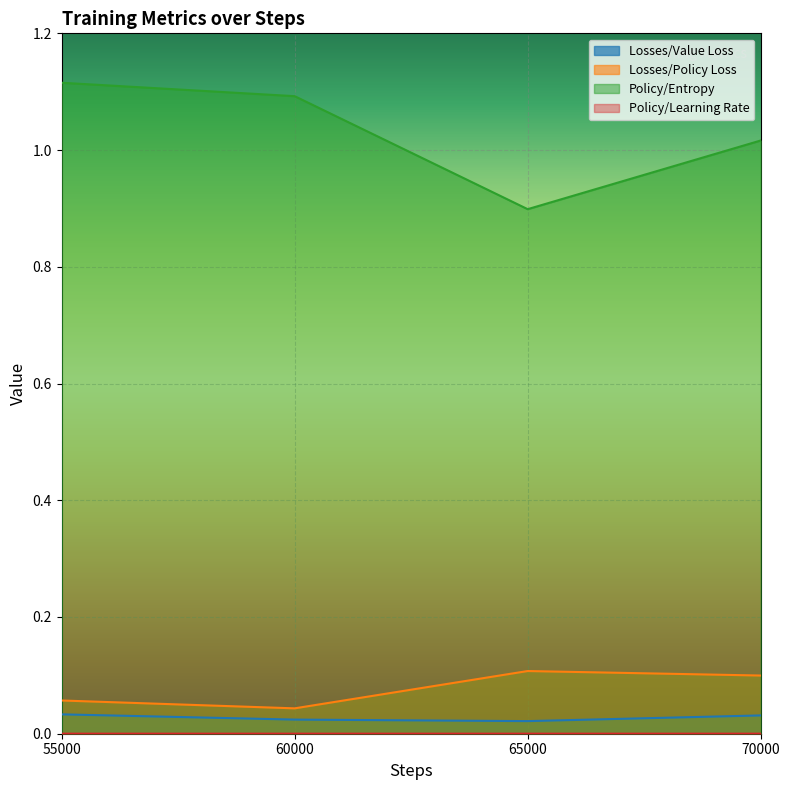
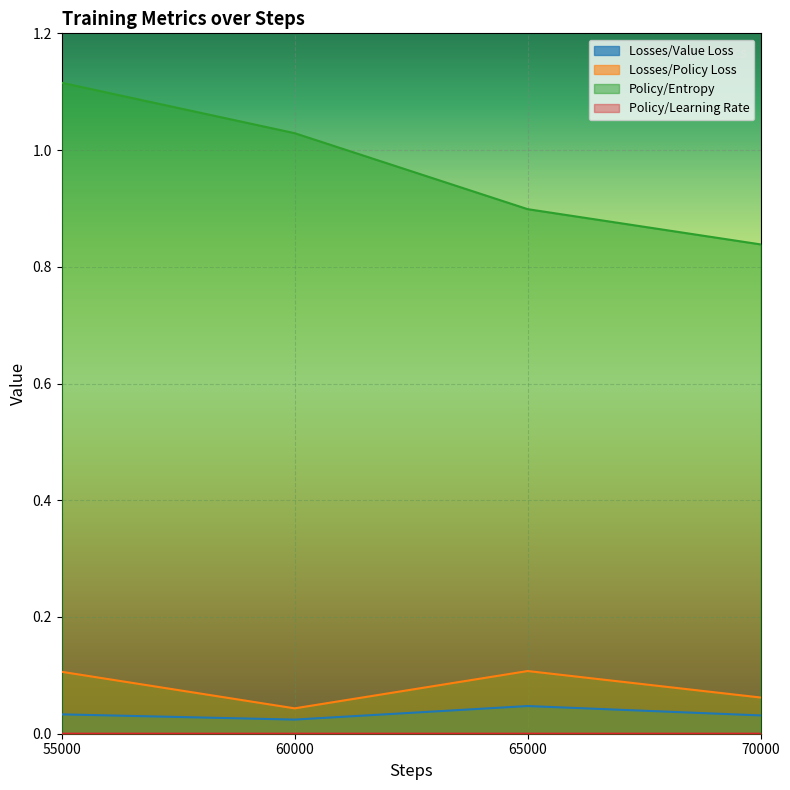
  {
    "Losses/Value Loss": {
      "55000": 0.03,
      "60000": 0.02,
-     "65000": 0.02,
+     "65000": 0.05,
      "70000": 0.03
    },
    "Losses/Policy Loss": {
-     "55000": 0.06,
+     "55000": 0.11,
      "60000": 0.04,
      "65000": 0.11,
-     "70000": 0.10
+     "70000": 0.06
    },
    "Policy/Entropy": {
      "55000": 1.12,
-     "60000": 1.09,
+     "60000": 1.03,
      "65000": 0.90,
-     "70000": 1.02
+     "70000": 0.84
    },
    "Policy/Learning Rate": {
      "55000": 0.00,
      "60000": 0.00,
      "65000": 0.00,
      "70000": 0.00
    }
  }
